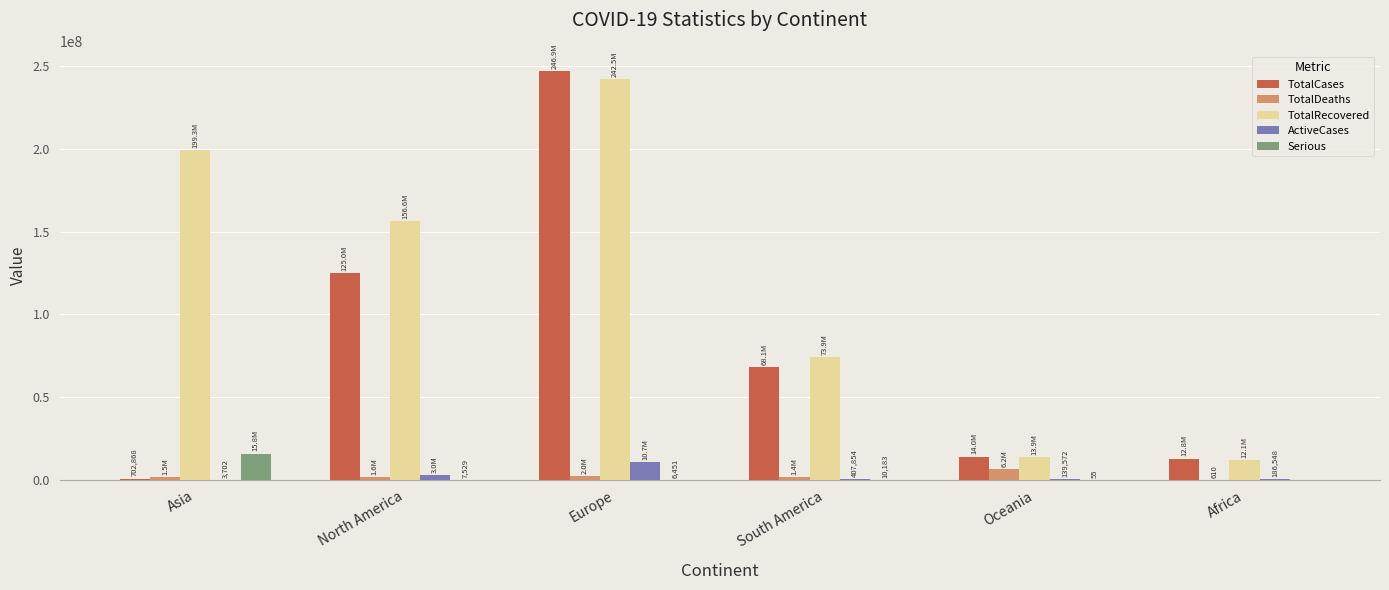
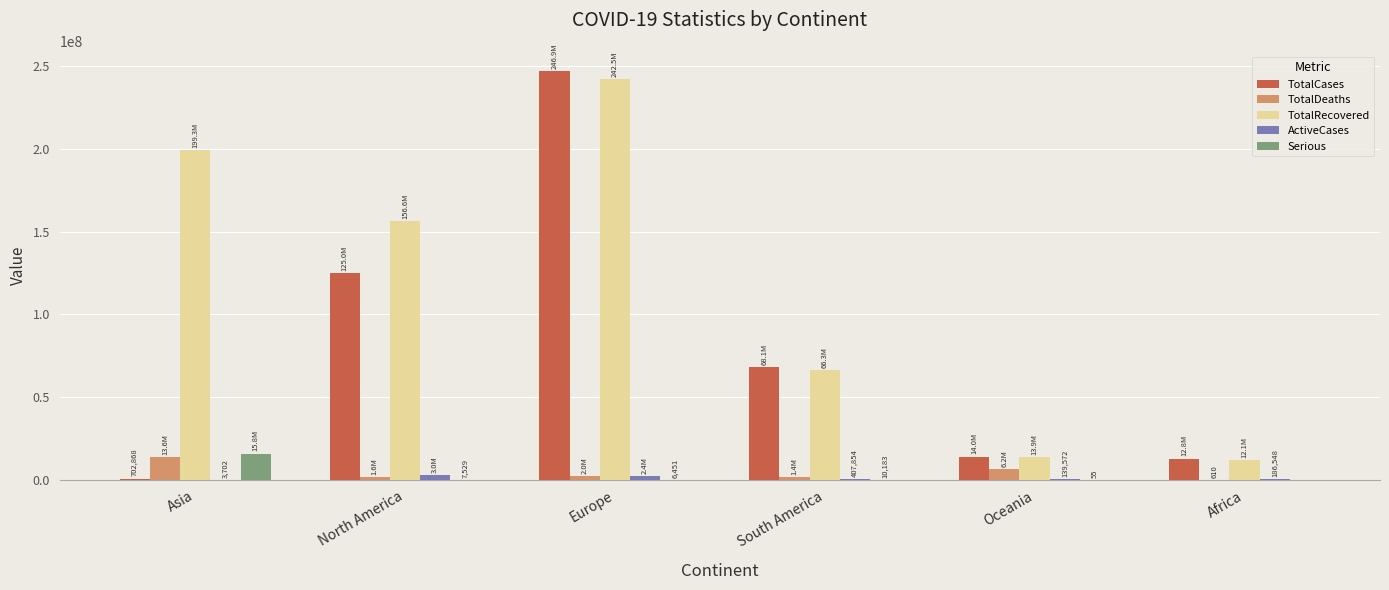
  {
    "TotalCases": {
      "Asia": "702,868",
      "North America": "125.0M",
      "Europe": "246.9M",
      "South America": "68.1M",
      "Oceania": "14.0M",
      "Africa": "12.8M"
    },
    "TotalDeaths": {
-     "Asia": "1.5M",
+     "Asia": "13.6M",
      "North America": "1.6M",
      "Europe": "2.0M",
      "South America": "1.4M",
      "Oceania": "6.2M",
      "Africa": "610"
    },
    "TotalRecovered": {
      "Asia": "199.3M",
      "North America": "156.6M",
      "Europe": "242.5M",
-     "South America": "73.9M",
+     "South America": "66.3M",
      "Oceania": "13.9M",
      "Africa": "12.1M"
    },
    "ActiveCases": {
      "Asia": "3,702",
      "North America": "3.0M",
-     "Europe": "10.7M",
+     "Europe": "2.4M",
      "South America": "407,854",
      "Oceania": "139,572",
      "Africa": "186,548"
    },
    "Serious": {
      "Asia": "15.8M",
      "North America": "7,529",
      "Europe": "6,451",
      "South America": "10,183",
      "Oceania": "55"
    }
  }
